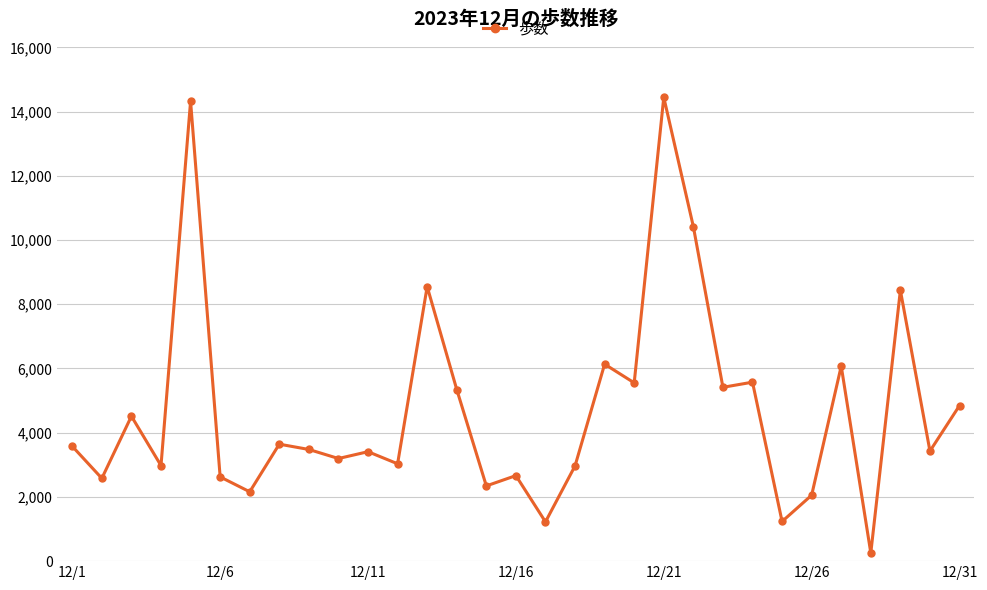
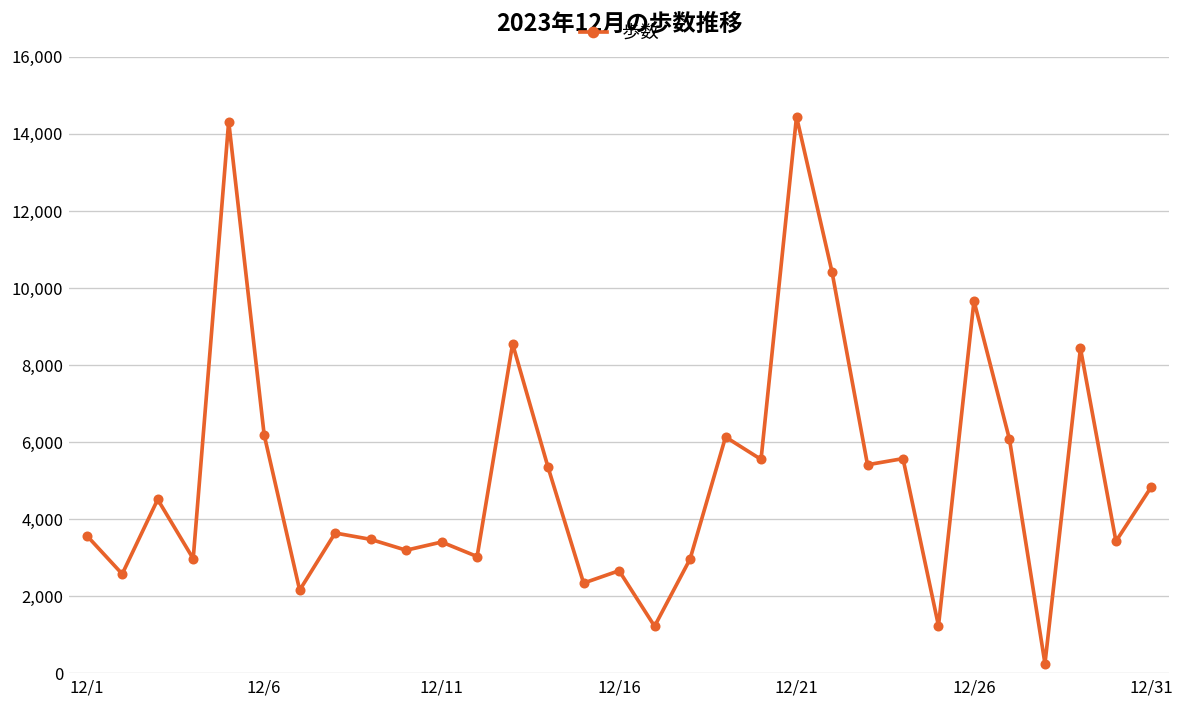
  {
    "12/1": "3,600",
-   "12/6": "2,600",
+   "12/6": "6,200",
    "12/11": "3,400",
    "12/16": "2,700",
    "12/21": "14,400",
-   "12/26": "2,100",
+   "12/26": "9,700",
    "12/31": "4,800"
  }
